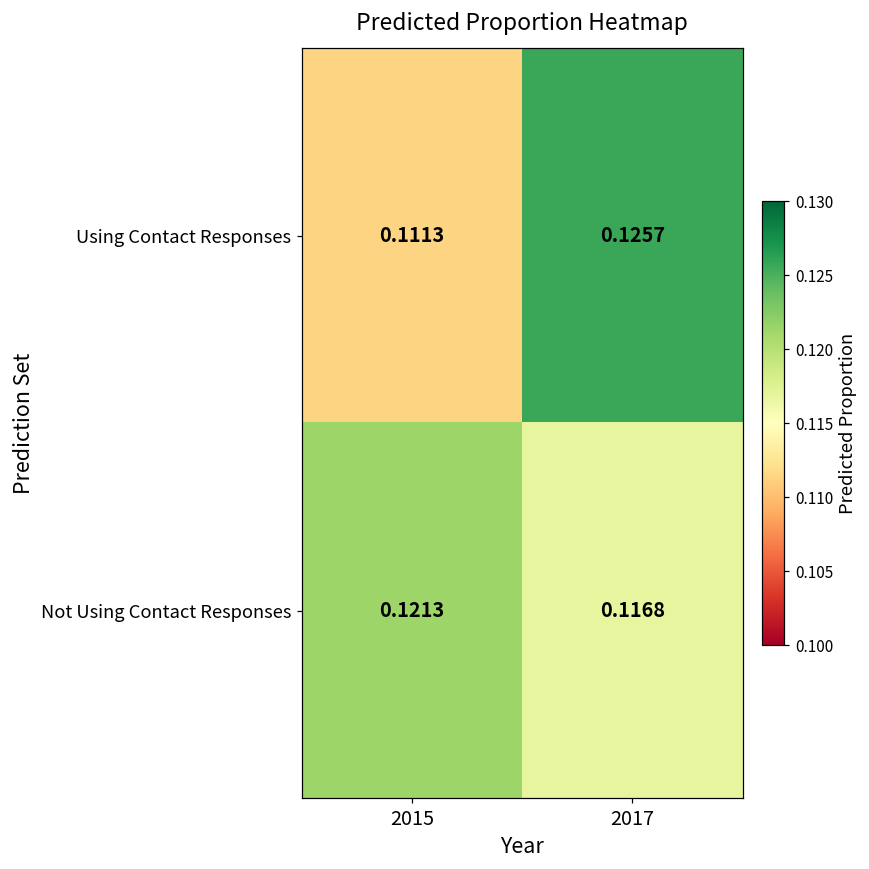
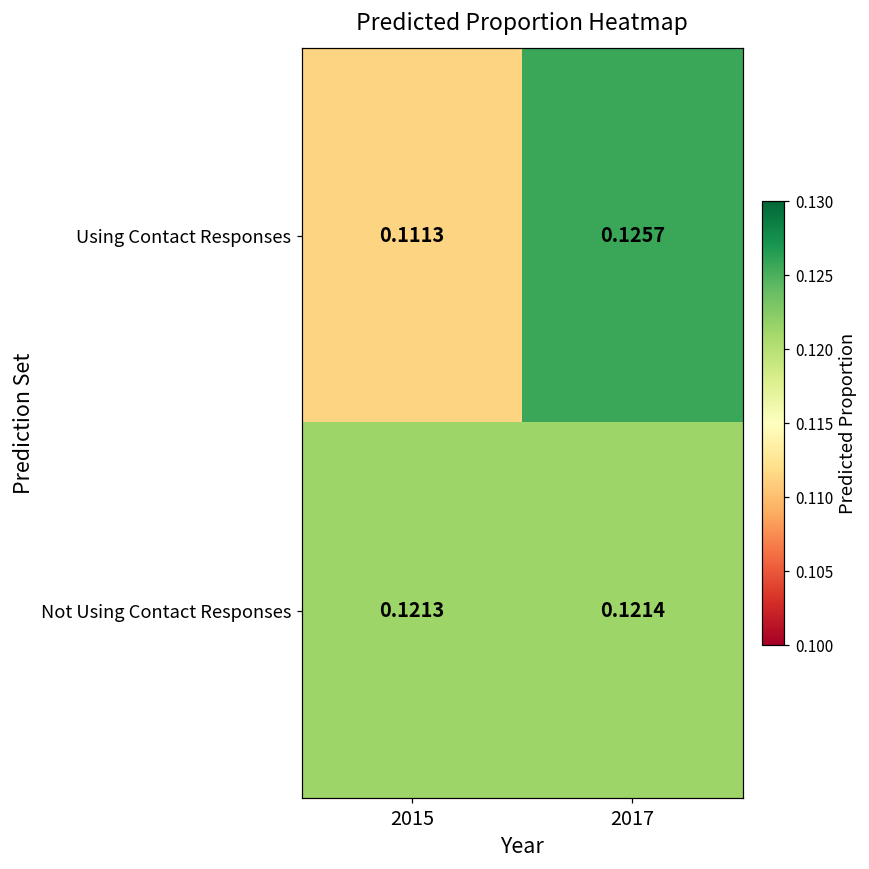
  {
    "Using Contact Responses": {
      "2015": 0.1113,
      "2017": 0.1257
    },
    "Not Using Contact Responses": {
      "2015": 0.1213,
-     "2017": 0.1168
+     "2017": 0.1214
    }
  }
